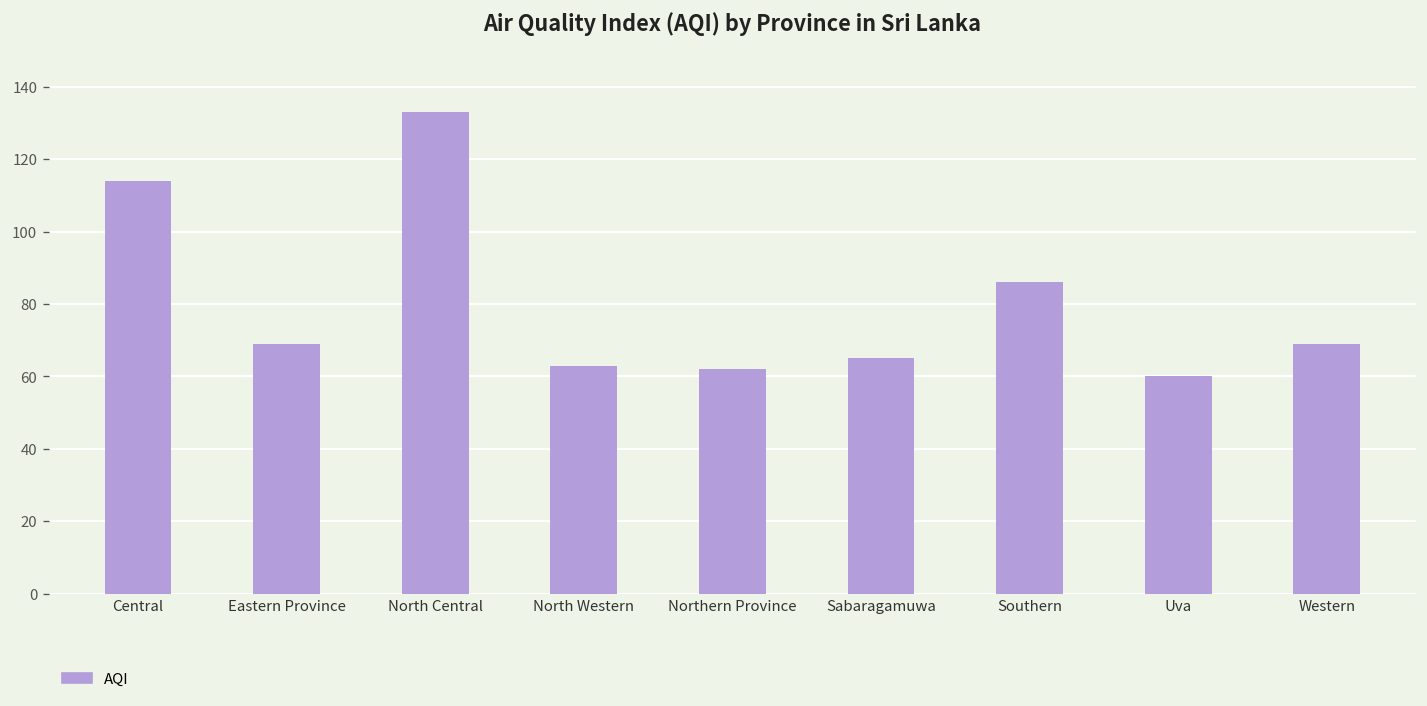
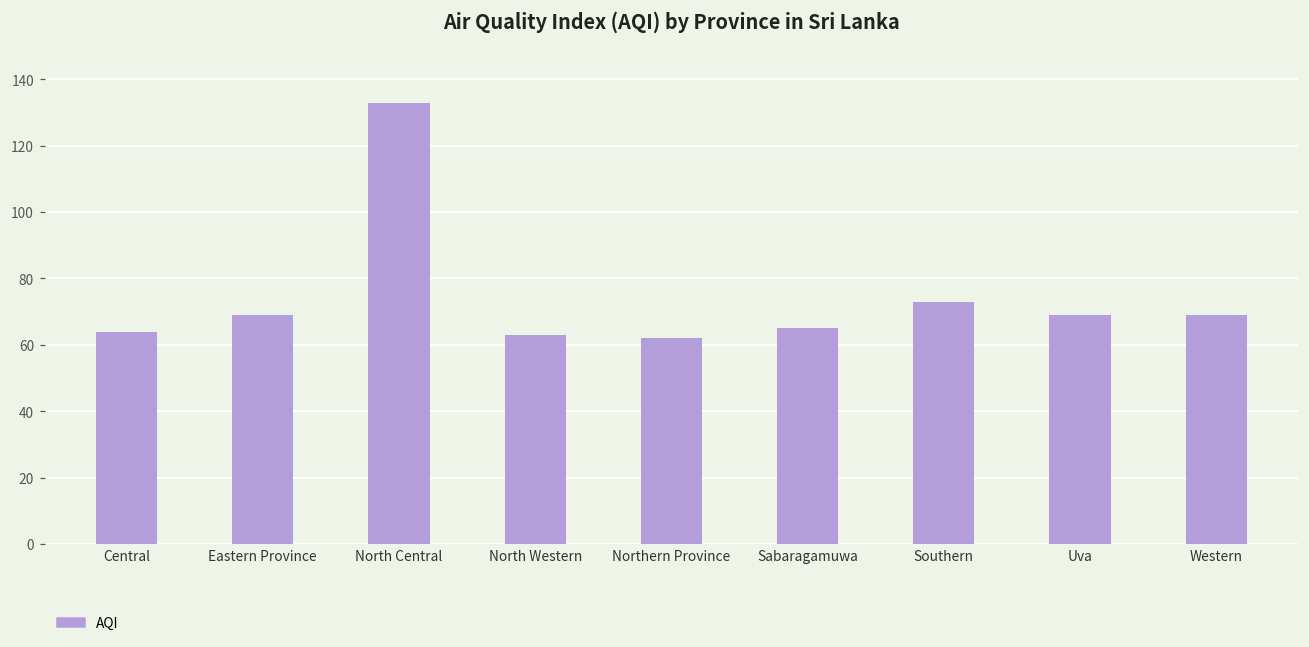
  {
-   "Central": 114,
+   "Central": 64,
    "Eastern Province": 69,
    "North Central": 133,
    "North Western": 63,
    "Northern Province": 62,
    "Sabaragamuwa": 65,
-   "Southern": 86,
-   "Uva": 60,
+   "Southern": 73,
+   "Uva": 69,
    "Western": 69
  }
